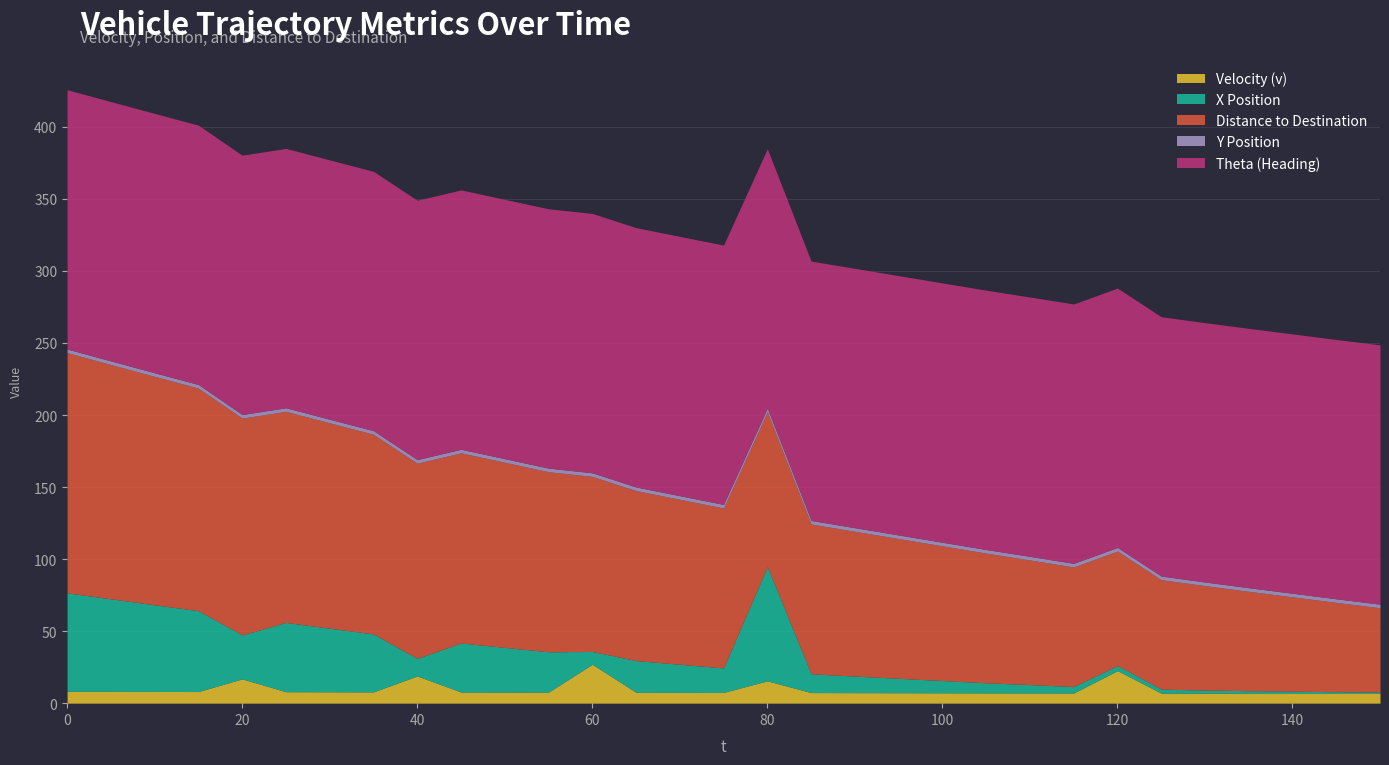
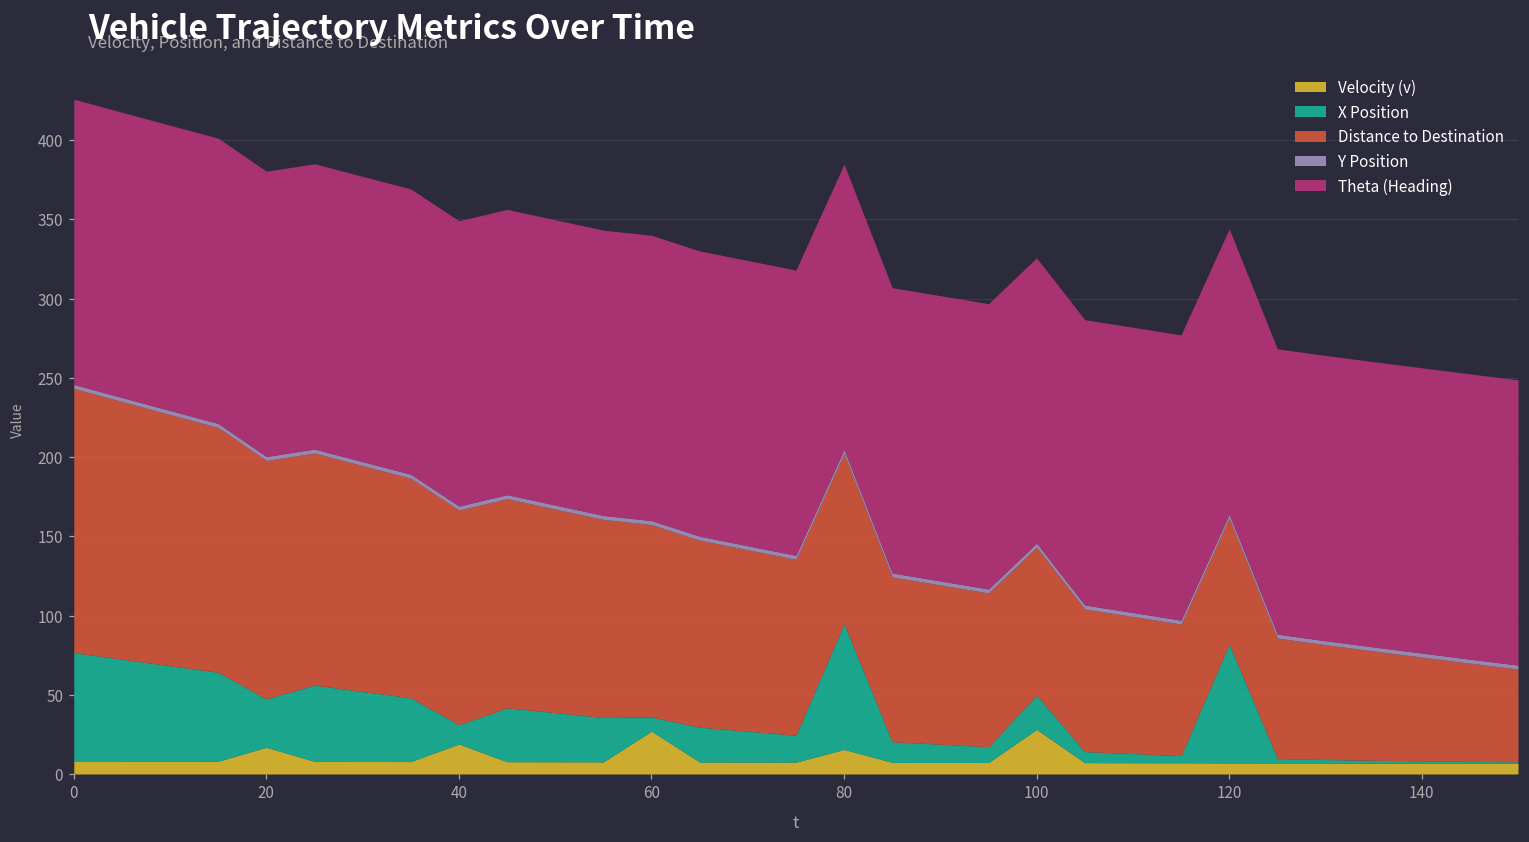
  {
    "Velocity (v)": {
      "0": 8,
      "20": 17,
      "40": 19,
      "60": 27,
      "80": 16,
-     "100": 7,
-     "120": 23
+     "100": 28,
+     "120": 7
    },
    "X Position": {
      "0": 68,
      "20": 31,
      "40": 12,
      "60": 9,
      "80": 79,
-     "100": 9,
-     "120": 4
+     "100": 22,
+     "120": 75
    },
    "Distance to Destination": {
      "0": 167,
      "20": 150,
      "40": 135,
      "60": 122,
      "80": 108,
      "100": 93,
      "120": 80,
      "140": 66
    },
    "Y Position": {
      "0": 3,
      "20": 3,
      "40": 3,
      "60": 3,
      "80": 3,
      "100": 3,
      "120": 3,
      "140": 3
    },
    "Theta (Heading)": {
      "0": 180,
      "20": 180,
      "40": 180,
      "60": 180,
      "80": 180,
      "100": 180,
      "120": 180,
      "140": 180
    }
  }
